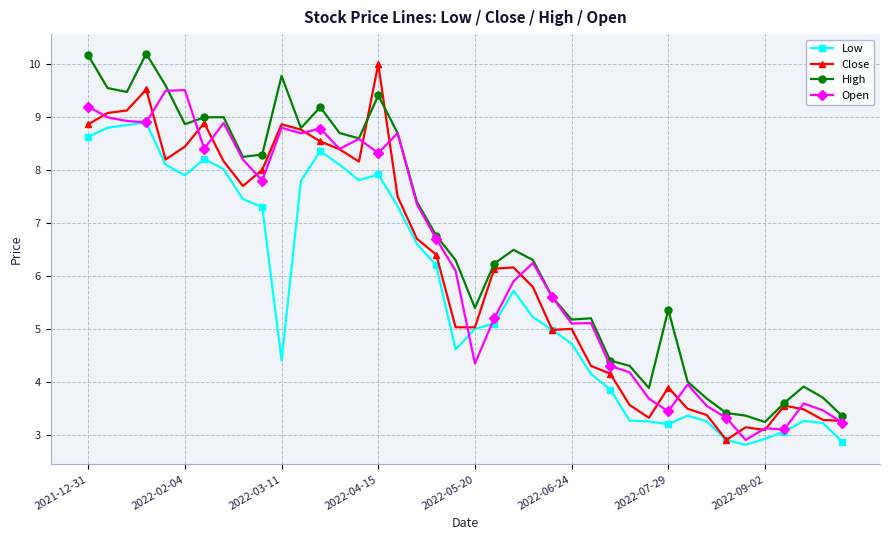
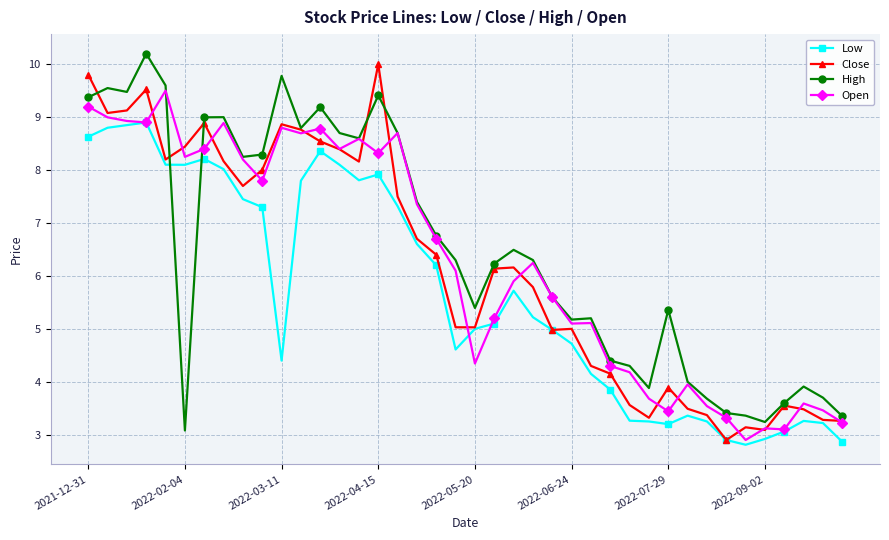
  {
    "Low": {
      "2021-12-31": 8.6,
-     "2022-02-04": 7.9,
+     "2022-02-04": 8.1,
      "2022-03-11": 4.4,
      "2022-04-15": 7.9,
      "2022-06-24": 4.7,
      "2022-07-29": 3.2,
      "2022-09-02": 2.9
    },
    "Close": {
-     "2021-12-31": 8.9,
+     "2021-12-31": 9.8,
      "2022-02-04": 8.4,
      "2022-03-11": 8.9,
      "2022-04-15": 10.0,
      "2022-06-24": 5.0,
      "2022-07-29": 3.9
    },
    "High": {
-     "2021-12-31": 10.2,
-     "2022-02-04": 8.9,
+     "2021-12-31": 9.4,
+     "2022-02-04": 3.1,
      "2022-03-11": 9.8,
      "2022-04-15": 9.4,
      "2022-05-20": 5.4,
      "2022-06-24": 5.2,
      "2022-07-29": 5.4,
      "2022-09-02": 3.2
    },
    "Open": {
      "2021-12-31": 9.2,
-     "2022-02-04": 9.5,
+     "2022-02-04": 8.3,
      "2022-03-11": 8.8,
      "2022-04-15": 8.3,
      "2022-05-20": 4.3,
      "2022-06-24": 5.1,
      "2022-07-29": 3.4
    }
  }
